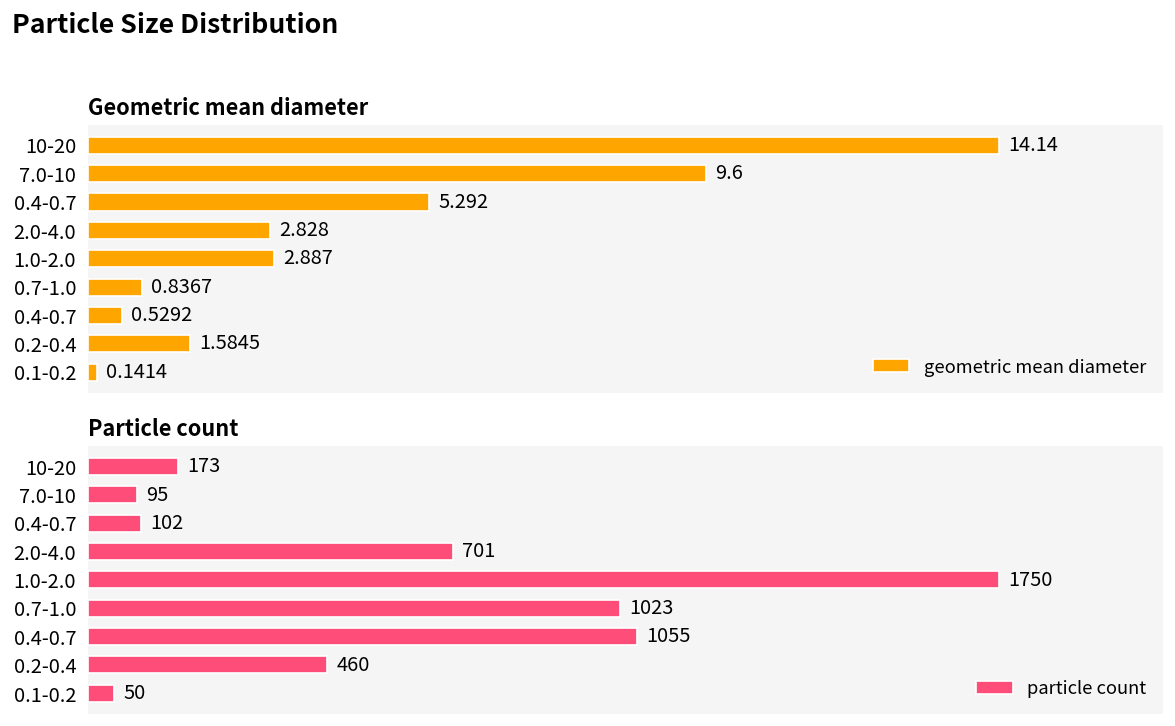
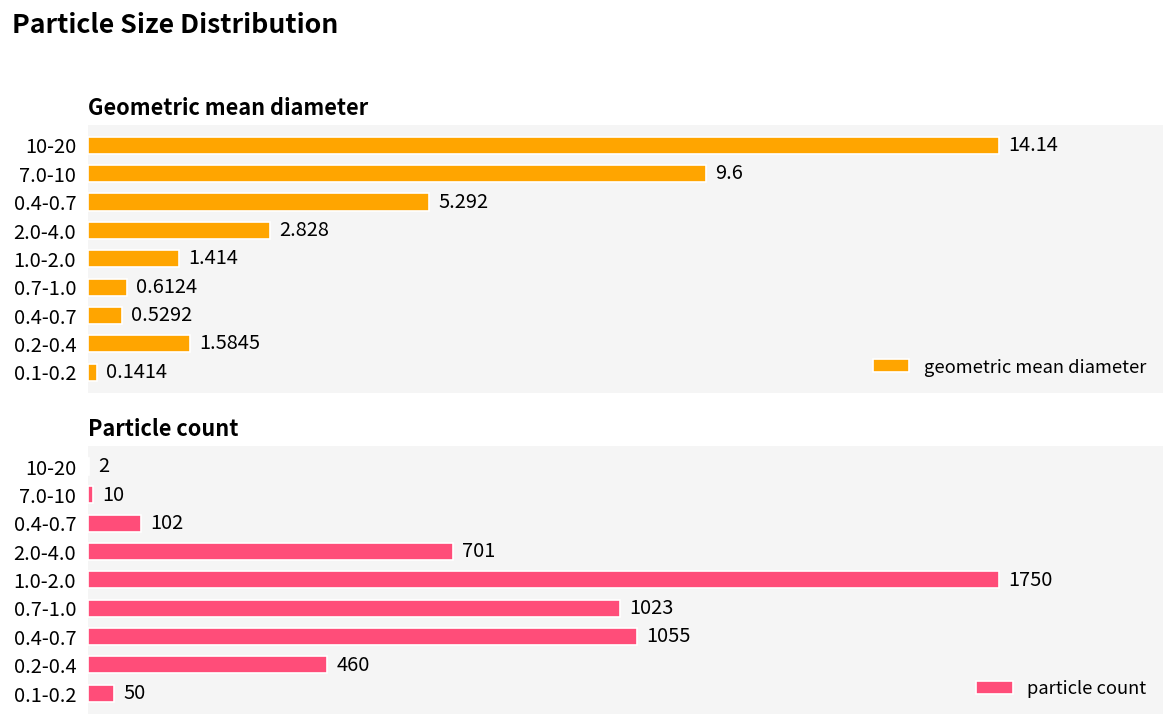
  {
    "Geometric mean diameter": {
      "10-20": 14.14,
      "7.0-10": 9.6,
      "2.0-4.0": 2.828,
-     "1.0-2.0": 2.887,
-     "0.7-1.0": 0.8367,
+     "1.0-2.0": 1.414,
+     "0.7-1.0": 0.6124,
      "0.2-0.4": 1.5845,
      "0.1-0.2": 0.1414
    },
    "Particle count": {
-     "10-20": 173,
-     "7.0-10": 95,
+     "10-20": 2,
+     "7.0-10": 10,
      "2.0-4.0": 701,
      "1.0-2.0": 1750,
      "0.7-1.0": 1023,
      "0.2-0.4": 460,
      "0.1-0.2": 50
    }
  }
